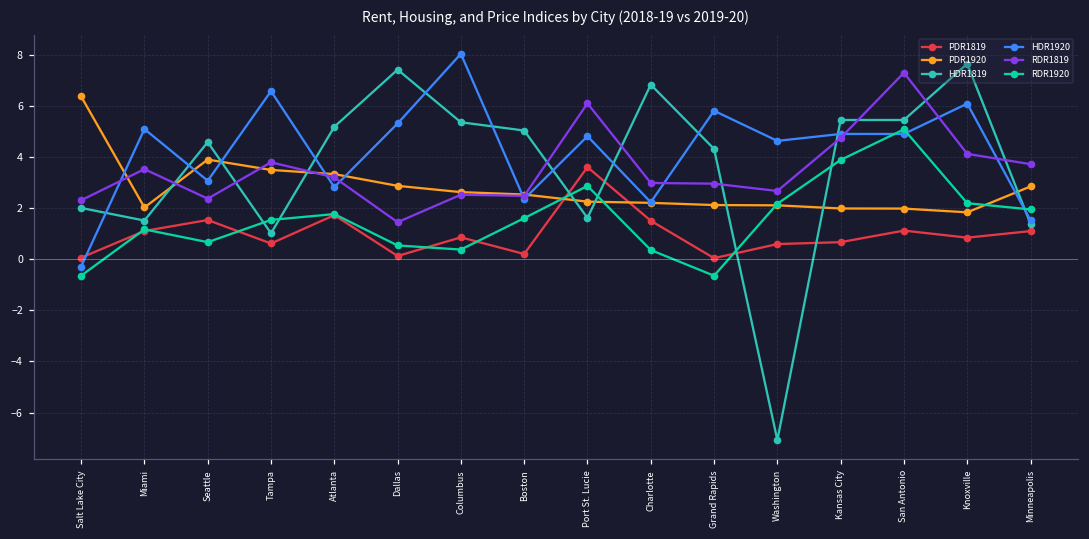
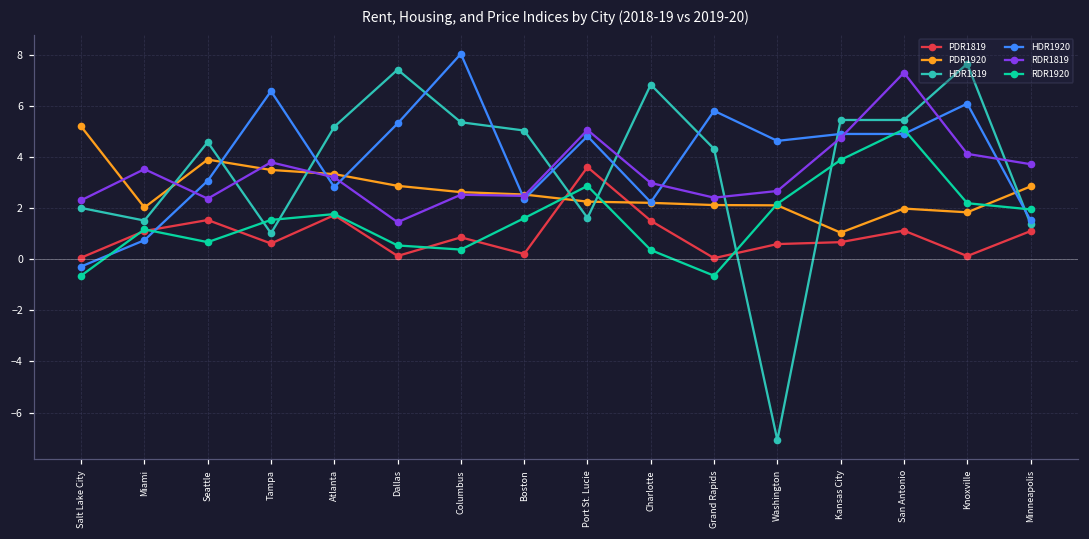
  {
    "PDR1819": {
      "Salt Lake City": 0.1,
      "Seattle": 1.5,
      "Tampa": 0.6,
      "Dallas": 0.1,
      "Columbus": 0.9,
      "Boston": 0.2,
      "Port St. Lucie": 3.6,
      "Charlotte": 1.5,
      "Grand Rapids": 0.0,
      "Washington": 0.6,
      "Kansas City": 0.7,
      "San Antonio": 1.1,
-     "Knoxville": 0.8,
+     "Knoxville": 0.1,
      "Minneapolis": 1.1
    },
    "PDR1920": {
-     "Salt Lake City": 6.4,
+     "Salt Lake City": 5.2,
      "Miami": 2.0,
      "Seattle": 3.9,
      "Tampa": 3.5,
      "Atlanta": 3.3,
      "Dallas": 2.9,
      "Port St. Lucie": 2.3,
      "Grand Rapids": 2.1,
-     "Kansas City": 2.0,
+     "Kansas City": 1.0,
      "San Antonio": 2.0,
      "Knoxville": 1.8,
      "Minneapolis": 2.9
    },
    "HDR1920": {
      "Salt Lake City": -0.3,
-     "Miami": 5.1,
+     "Miami": 0.8,
      "Seattle": 3.1,
      "Tampa": 6.6,
      "Atlanta": 2.8,
      "Dallas": 5.3,
      "Columbus": 8.1,
      "Boston": 2.4,
      "Port St. Lucie": 4.8,
      "Grand Rapids": 5.8,
      "Washington": 4.6,
      "Kansas City": 4.9,
      "San Antonio": 4.9,
      "Knoxville": 6.1,
      "Minneapolis": 1.5
    },
    "RDR1819": {
      "Salt Lake City": 2.3,
      "Miami": 3.5,
      "Seattle": 2.4,
      "Tampa": 3.8,
      "Atlanta": 3.2,
      "Dallas": 1.5,
-     "Port St. Lucie": 6.1,
+     "Port St. Lucie": 5.1,
      "Charlotte": 3.0,
-     "Grand Rapids": 3.0,
+     "Grand Rapids": 2.4,
      "Washington": 2.7,
      "Kansas City": 4.8,
      "San Antonio": 7.3,
      "Knoxville": 4.1,
      "Minneapolis": 3.7
    }
  }
